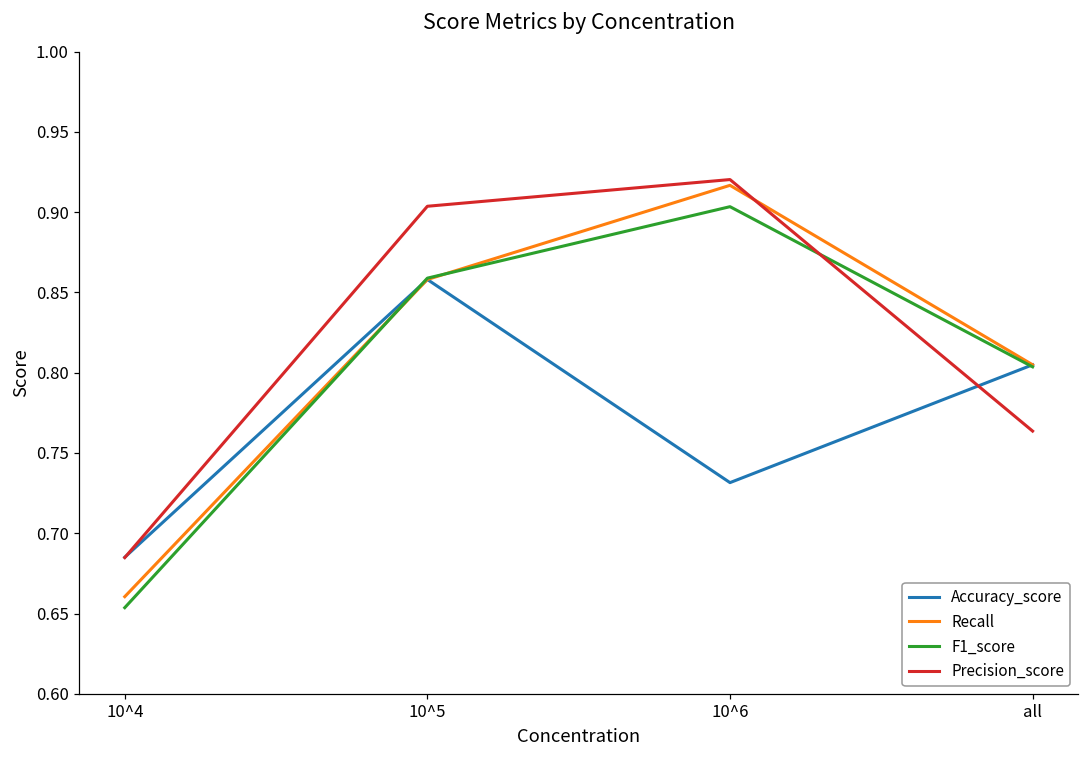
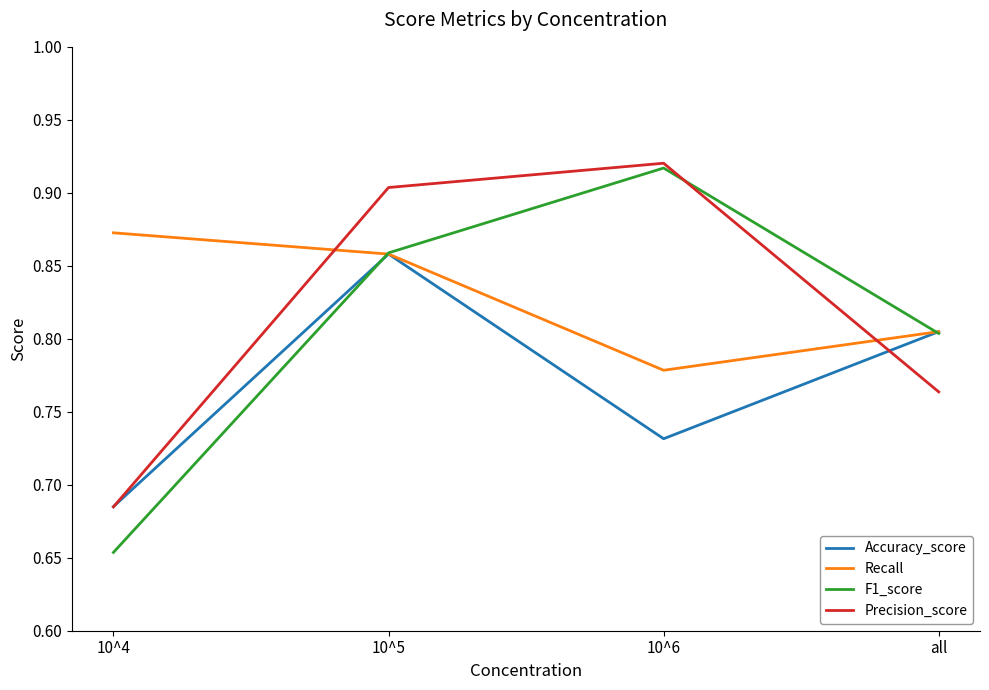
  {
    "Accuracy_score": {
      "10^6": 0.732
    },
    "Recall": {
-     "10^4": 0.660,
-     "10^6": 0.917
+     "10^4": 0.873,
+     "10^6": 0.778
    },
    "F1_score": {
      "10^4": 0.654,
-     "10^6": 0.903
+     "10^6": 0.917
    },
    "Precision_score": {
      "10^5": 0.904,
      "10^6": 0.920,
      "all": 0.764
    }
  }
